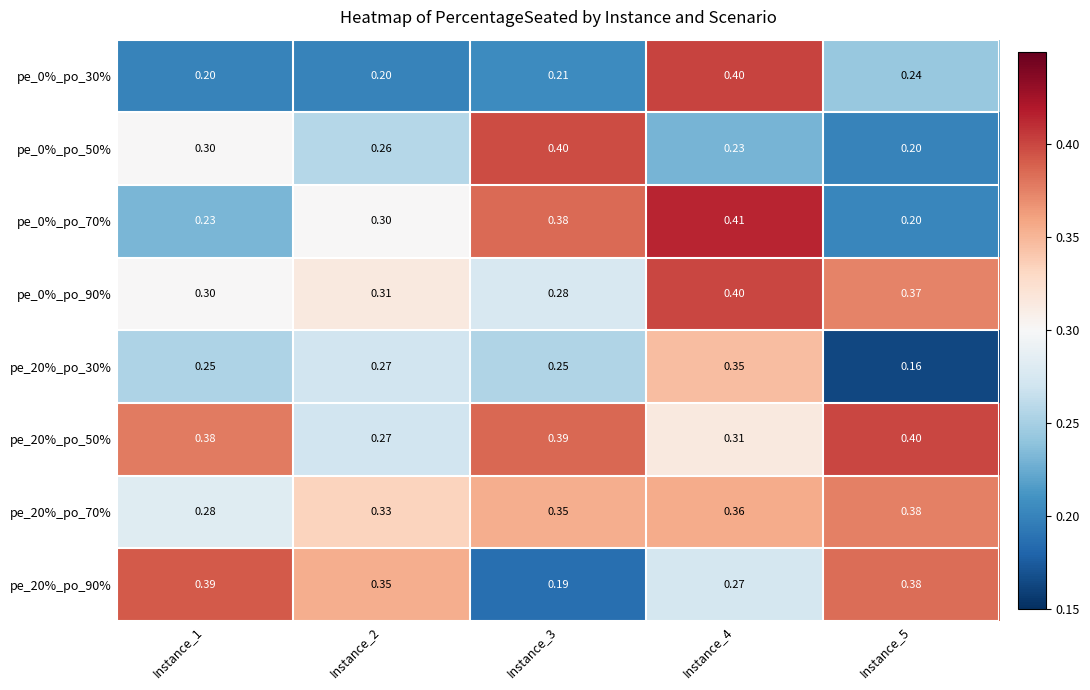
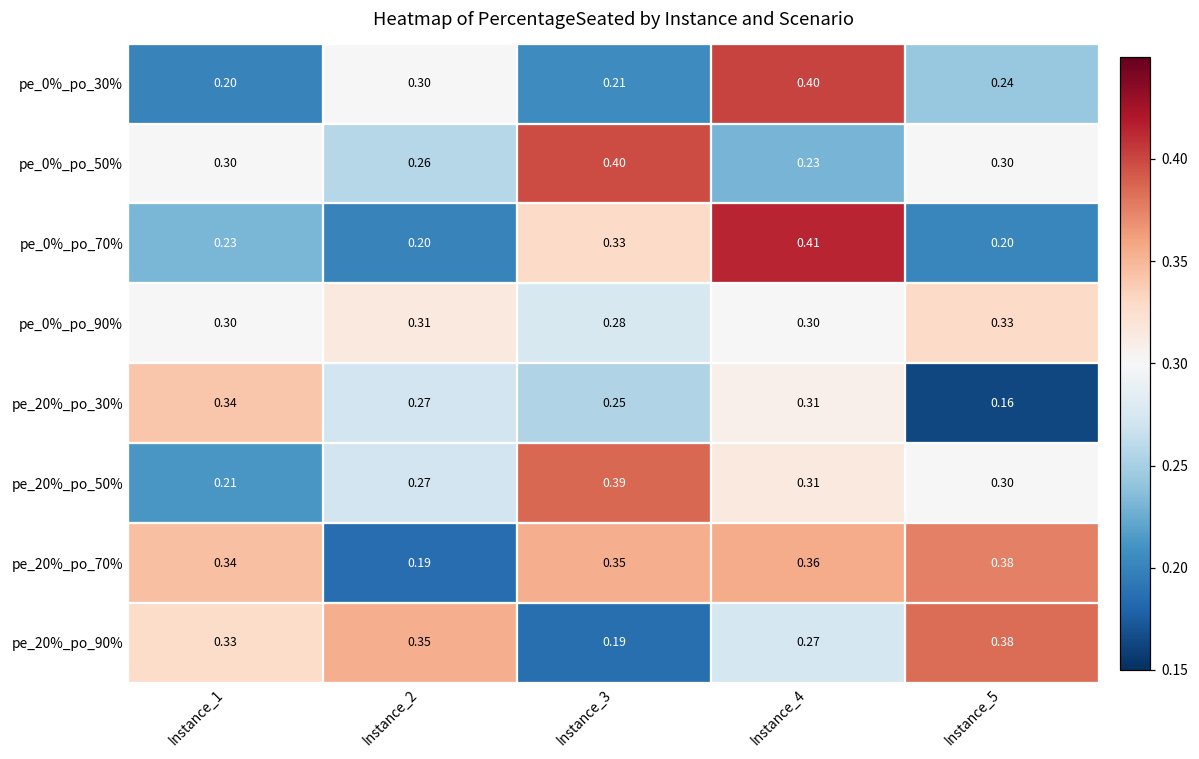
  {
    "pe_0%_po_30%": {
      "Instance_1": 0.20,
-     "Instance_2": 0.20,
+     "Instance_2": 0.30,
      "Instance_3": 0.21,
      "Instance_4": 0.40,
      "Instance_5": 0.24
    },
    "pe_0%_po_50%": {
      "Instance_1": 0.30,
      "Instance_2": 0.26,
      "Instance_3": 0.40,
      "Instance_4": 0.23,
-     "Instance_5": 0.20
+     "Instance_5": 0.30
    },
    "pe_0%_po_70%": {
      "Instance_1": 0.23,
-     "Instance_2": 0.30,
-     "Instance_3": 0.38,
+     "Instance_2": 0.20,
+     "Instance_3": 0.33,
      "Instance_4": 0.41,
      "Instance_5": 0.20
    },
    "pe_0%_po_90%": {
      "Instance_1": 0.30,
      "Instance_2": 0.31,
      "Instance_3": 0.28,
-     "Instance_4": 0.40,
-     "Instance_5": 0.37
+     "Instance_4": 0.30,
+     "Instance_5": 0.33
    },
    "pe_20%_po_30%": {
-     "Instance_1": 0.25,
+     "Instance_1": 0.34,
      "Instance_2": 0.27,
      "Instance_3": 0.25,
-     "Instance_4": 0.35,
+     "Instance_4": 0.31,
      "Instance_5": 0.16
    },
    "pe_20%_po_50%": {
-     "Instance_1": 0.38,
+     "Instance_1": 0.21,
      "Instance_2": 0.27,
      "Instance_3": 0.39,
      "Instance_4": 0.31,
-     "Instance_5": 0.40
+     "Instance_5": 0.30
    },
    "pe_20%_po_70%": {
-     "Instance_1": 0.28,
-     "Instance_2": 0.33,
+     "Instance_1": 0.34,
+     "Instance_2": 0.19,
      "Instance_3": 0.35,
      "Instance_4": 0.36,
      "Instance_5": 0.38
    },
    "pe_20%_po_90%": {
-     "Instance_1": 0.39,
+     "Instance_1": 0.33,
      "Instance_2": 0.35,
      "Instance_3": 0.19,
      "Instance_4": 0.27,
      "Instance_5": 0.38
    }
  }
